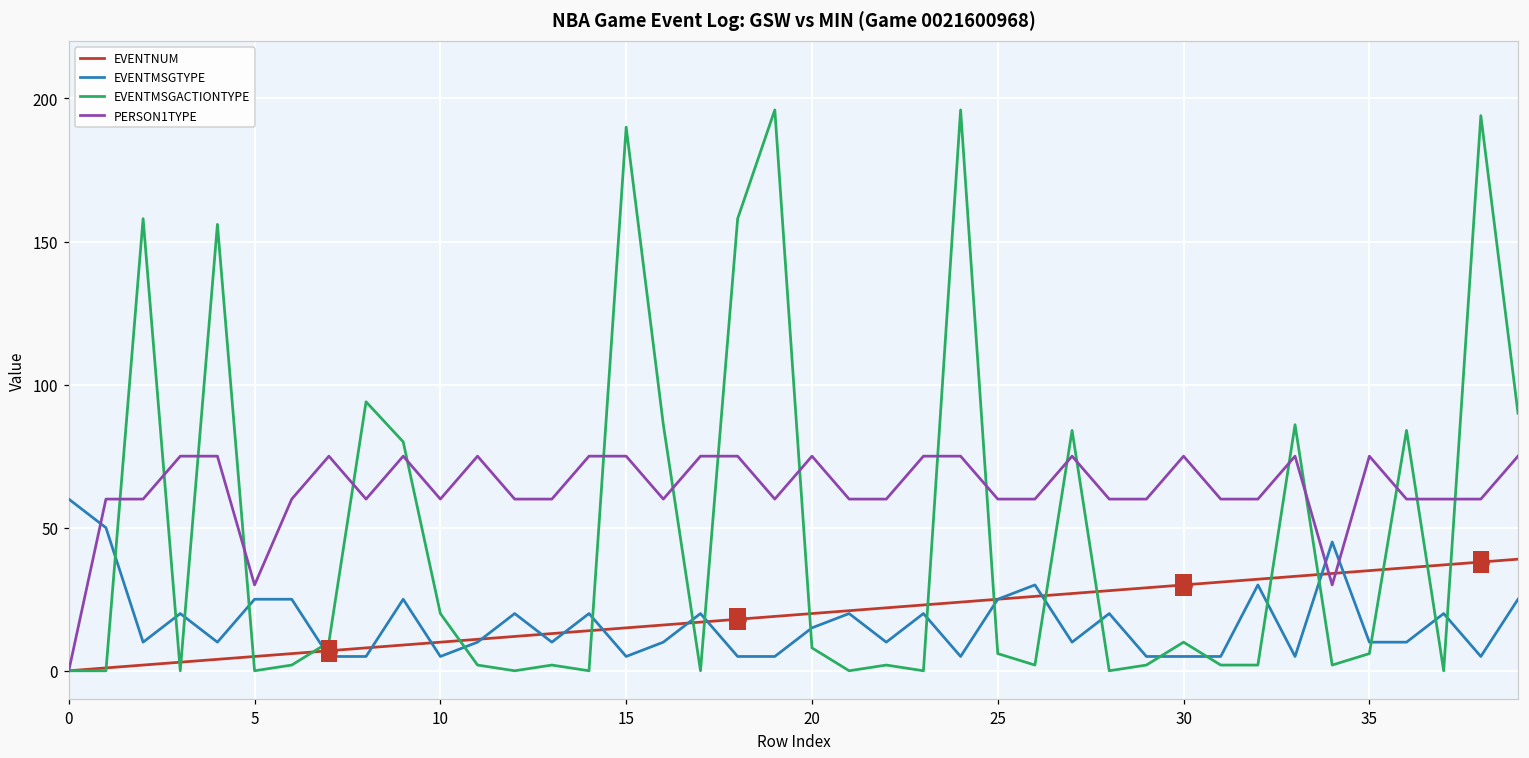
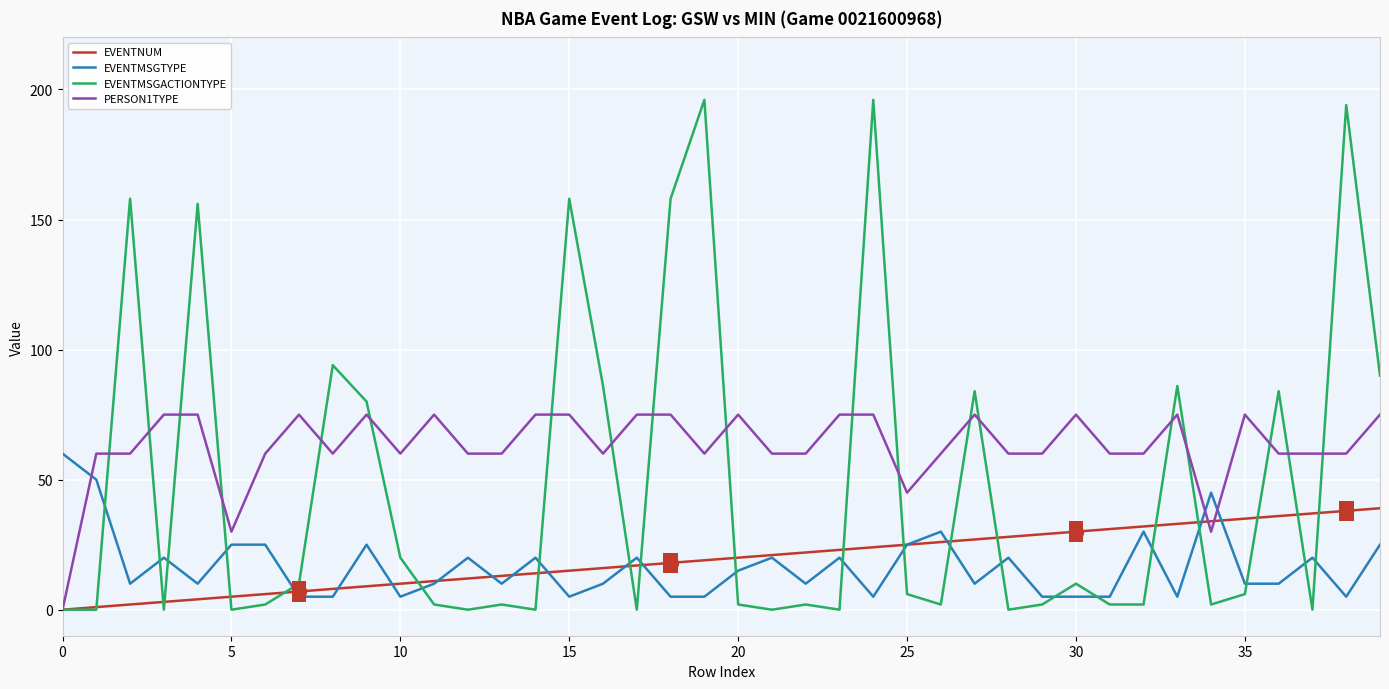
  {
    "EVENTMSGTYPE": {
      "0": 60,
      "5": 25,
      "10": 5,
      "15": 5,
      "20": 15,
      "30": 5,
      "35": 10
    },
    "EVENTMSGACTIONTYPE": {
      "5": 0,
      "10": 20,
-     "15": 190,
-     "20": 8,
+     "15": 158,
+     "20": 2,
      "25": 6,
      "30": 10,
      "35": 6
    },
    "PERSON1TYPE": {
      "5": 30,
      "10": 60,
      "15": 75,
      "20": 75,
-     "25": 60,
+     "25": 45,
      "30": 75,
      "35": 75
    }
  }
